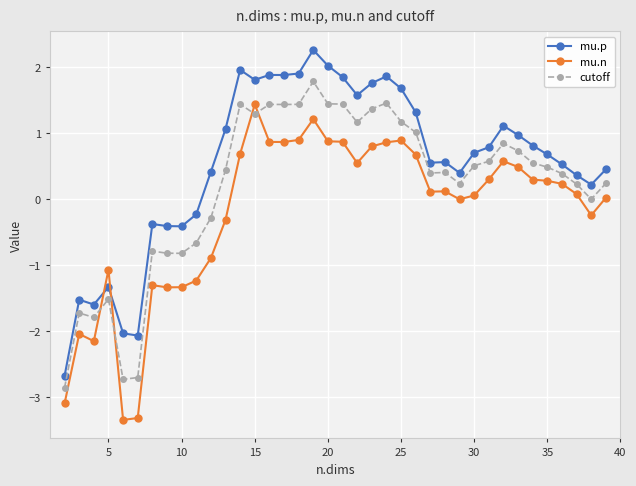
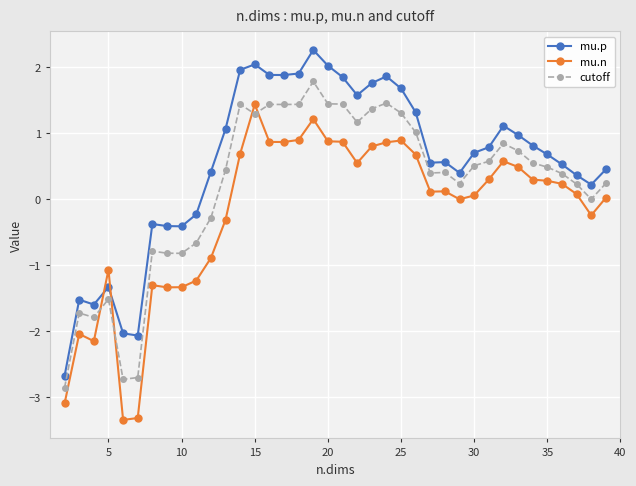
  {
    "mu.p": {
      "5": -1.3,
      "10": -0.4,
-     "15": 1.8,
+     "15": 2.0,
      "20": 2.0,
      "25": 1.7,
      "30": 0.7,
      "35": 0.7
    },
    "mu.n": {
      "5": -1.1,
      "10": -1.3,
      "15": 1.4,
      "20": 0.9,
      "25": 0.9,
      "30": 0.1,
      "35": 0.3
    },
    "cutoff": {
      "5": -1.5,
      "10": -0.8,
      "15": 1.3,
      "20": 1.4,
-     "25": 1.2,
+     "25": 1.3,
      "30": 0.5,
      "35": 0.5
    }
  }
